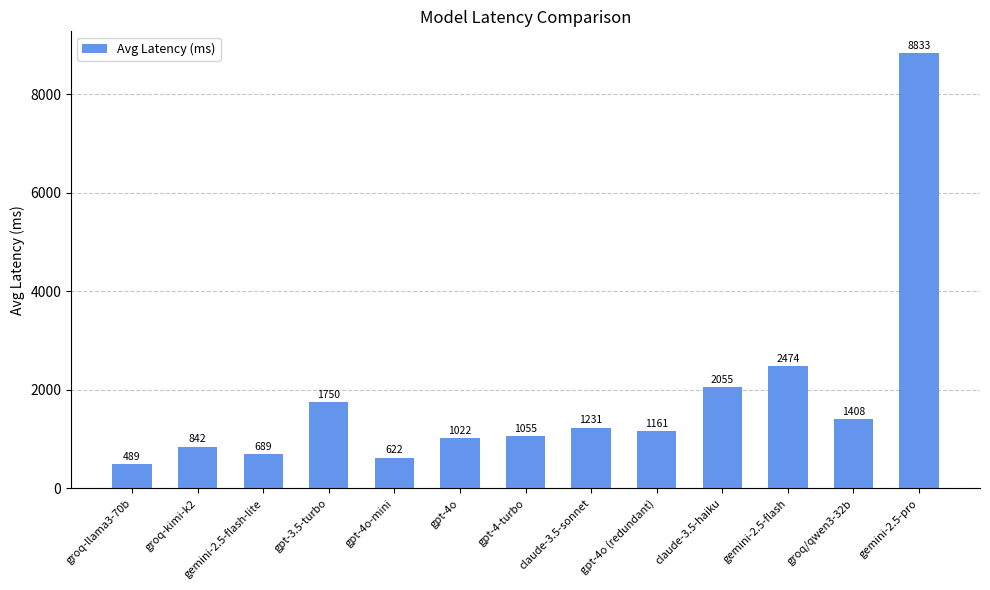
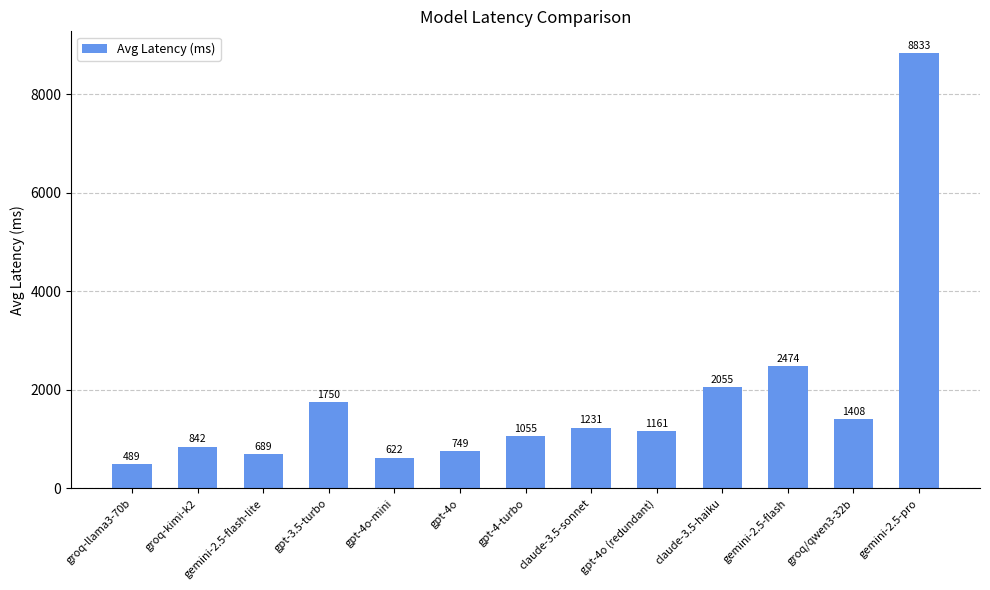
  {
    "groq-llama3-70b": 489,
    "groq-kimi-k2": 842,
    "gemini-2.5-flash-lite": 689,
    "gpt-3.5-turbo": 1750,
    "gpt-4o-mini": 622,
-   "gpt-4o": 1022,
+   "gpt-4o": 749,
    "gpt-4-turbo": 1055,
    "claude-3.5-sonnet": 1231,
    "gpt-4o (redundant)": 1161,
    "claude-3.5-haiku": 2055,
    "gemini-2.5-flash": 2474,
    "groq/qwen3-32b": 1408,
    "gemini-2.5-pro": 8833
  }
